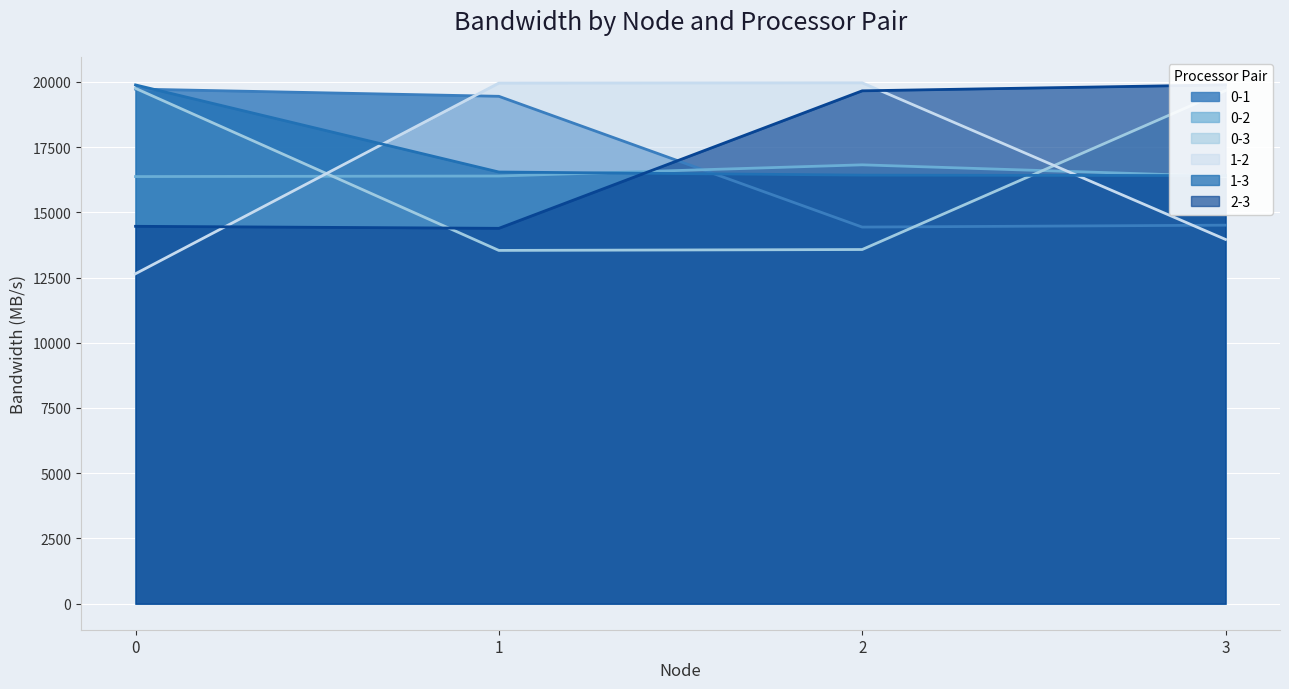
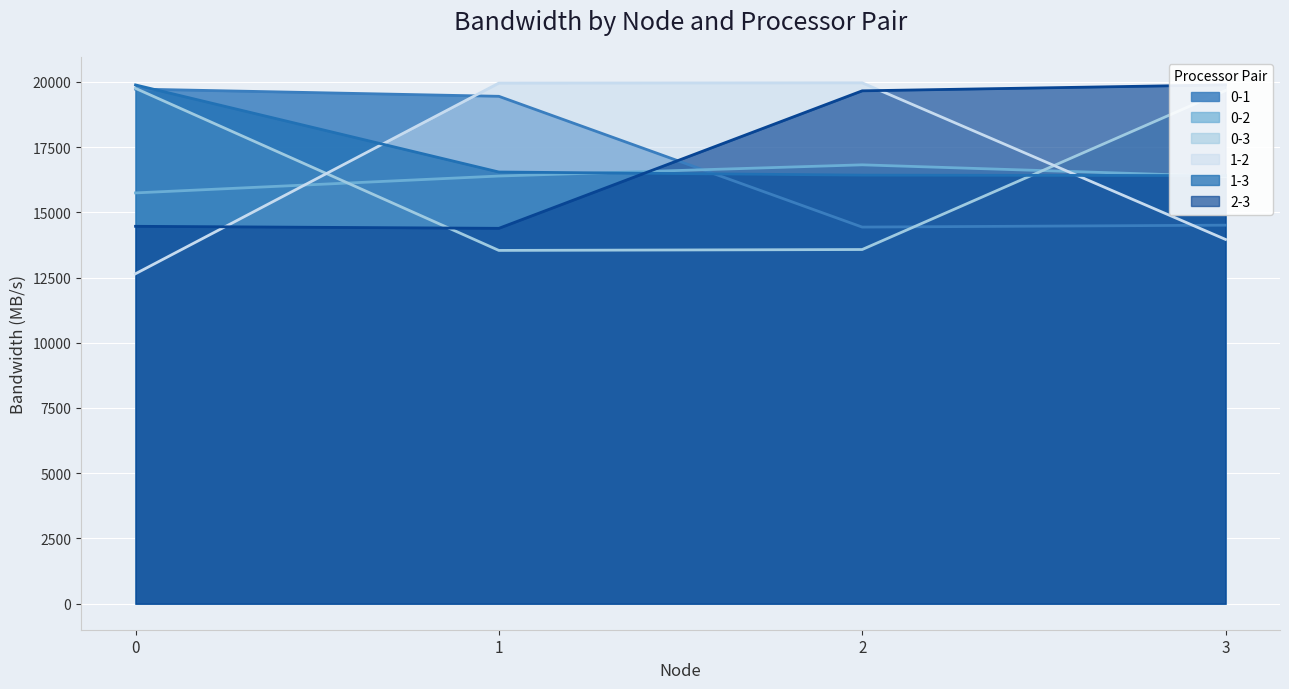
  {
    "0-2": {
-     "0": 16400,
+     "0": 15700,
      "1": 16400,
      "2": 16800
    }
  }
